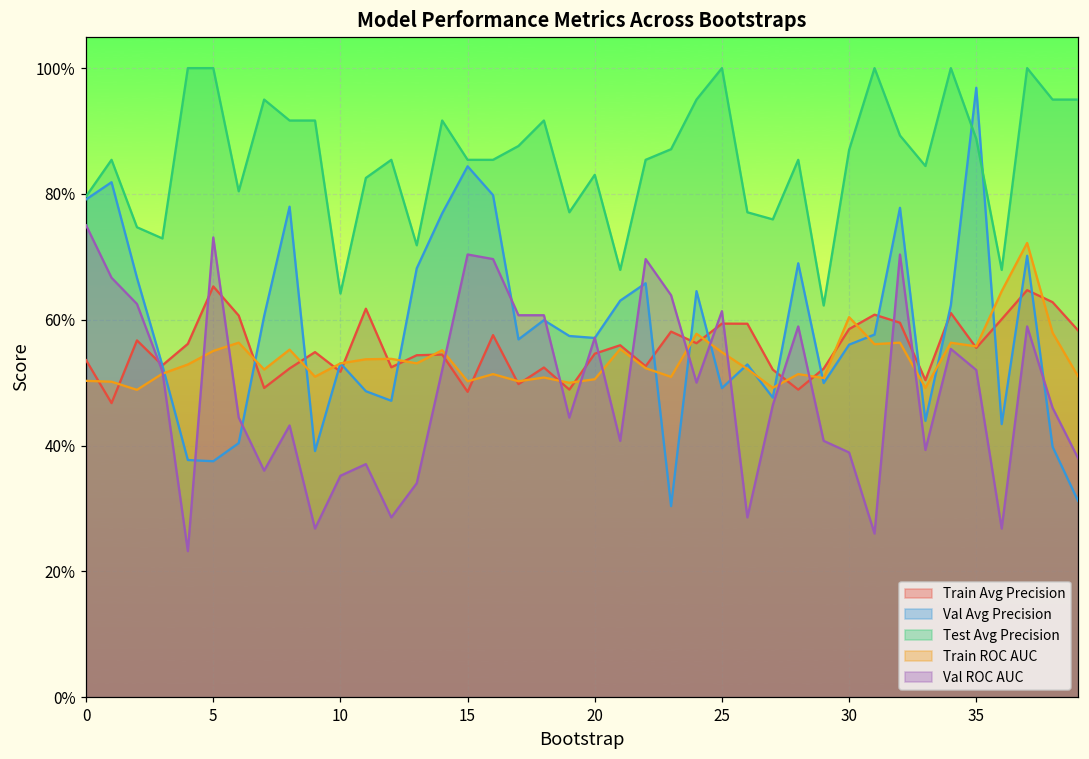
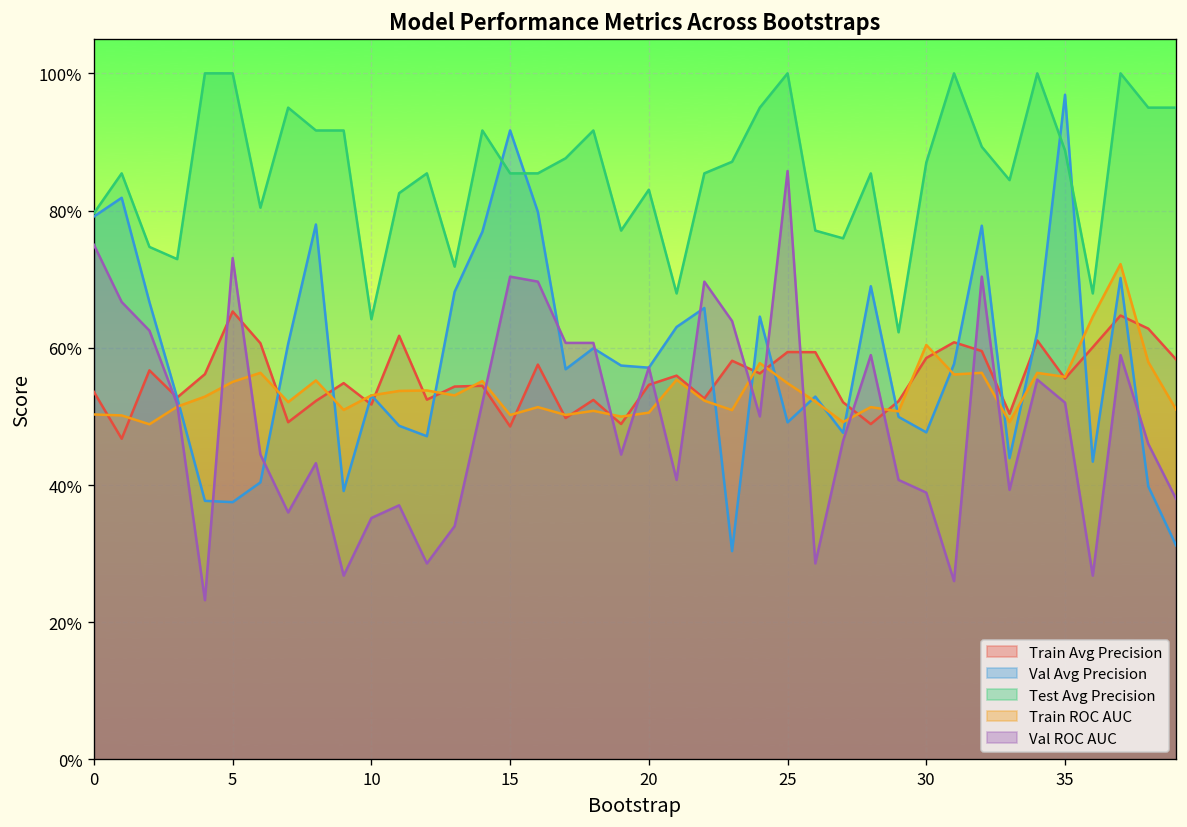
  {
    "Val Avg Precision": {
      "0": "79%",
      "5": "38%",
-     "15": "84%",
+     "15": "92%",
      "25": "49%",
-     "30": "56%",
+     "30": "48%",
      "35": "97%"
    },
    "Test Avg Precision": {
      "0": "80%",
      "5": "100%",
      "10": "64%",
      "15": "85%",
      "20": "83%",
      "25": "100%",
      "30": "87%",
      "35": "89%"
    },
    "Val ROC AUC": {
      "0": "75%",
      "5": "73%",
      "10": "35%",
      "15": "70%",
-     "25": "61%",
+     "25": "86%",
      "30": "39%",
      "35": "52%"
    }
  }
